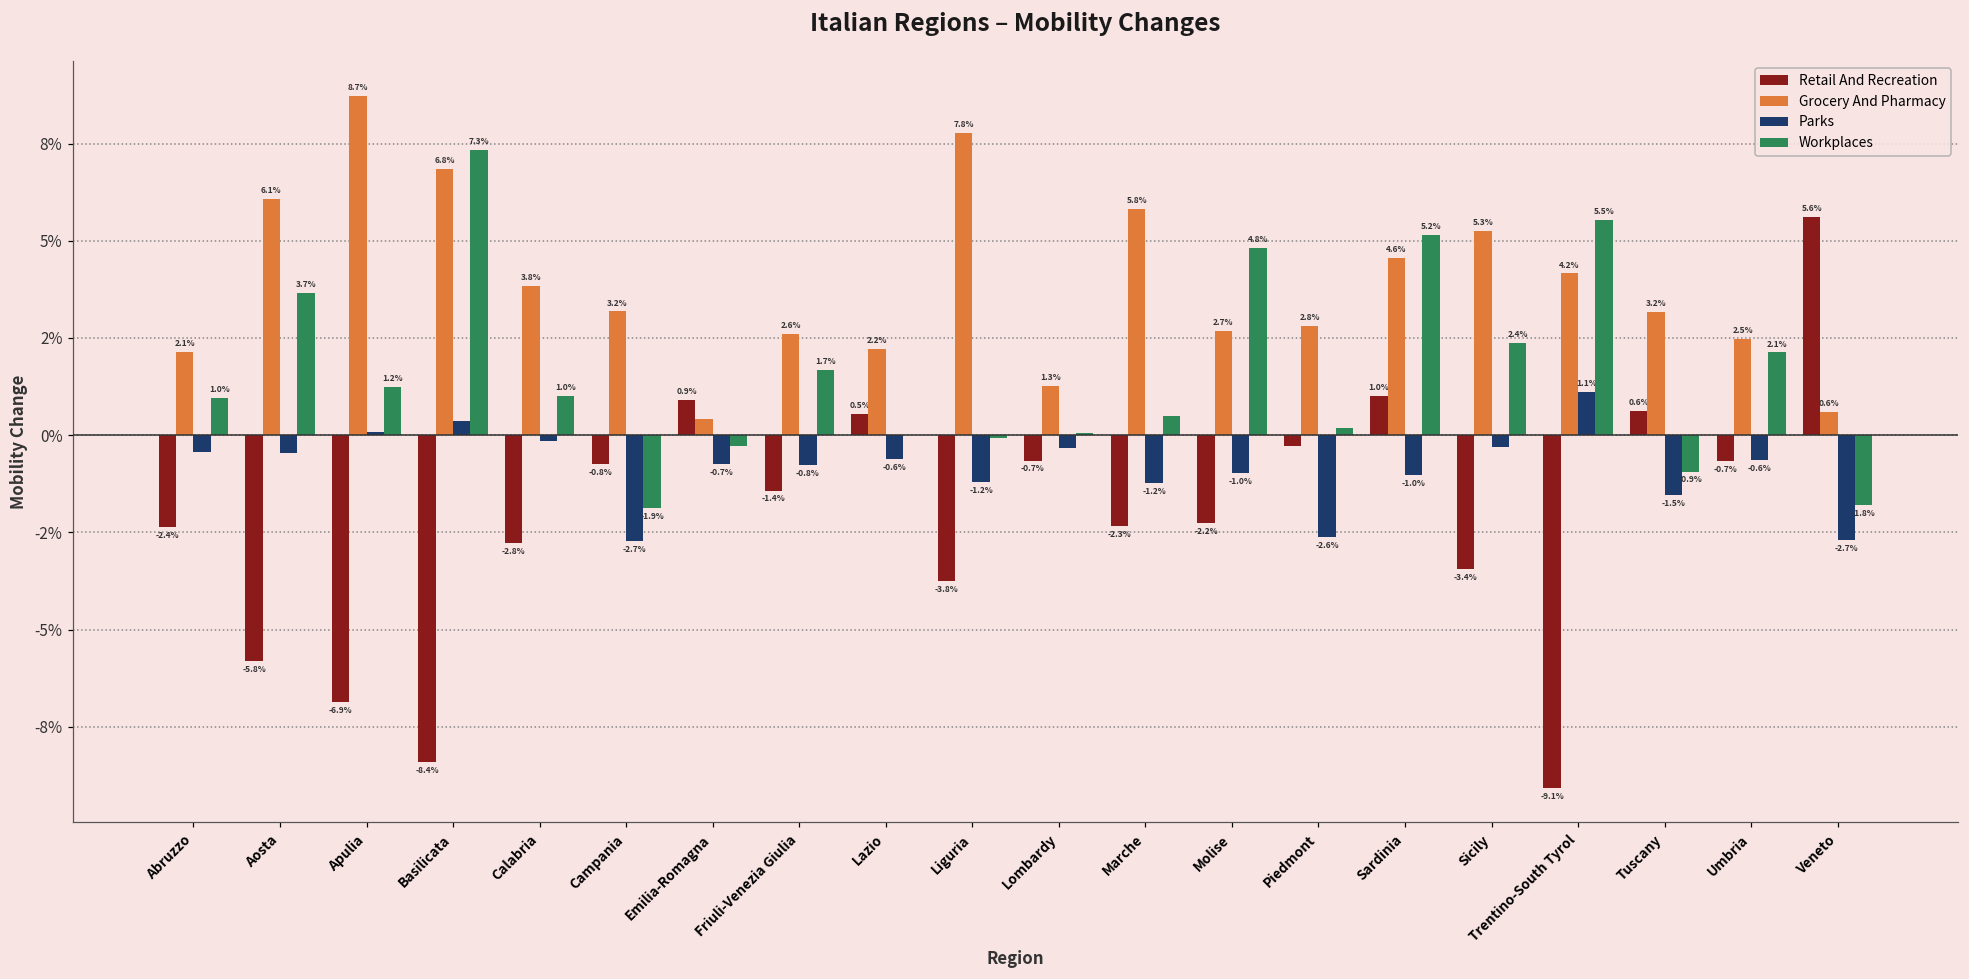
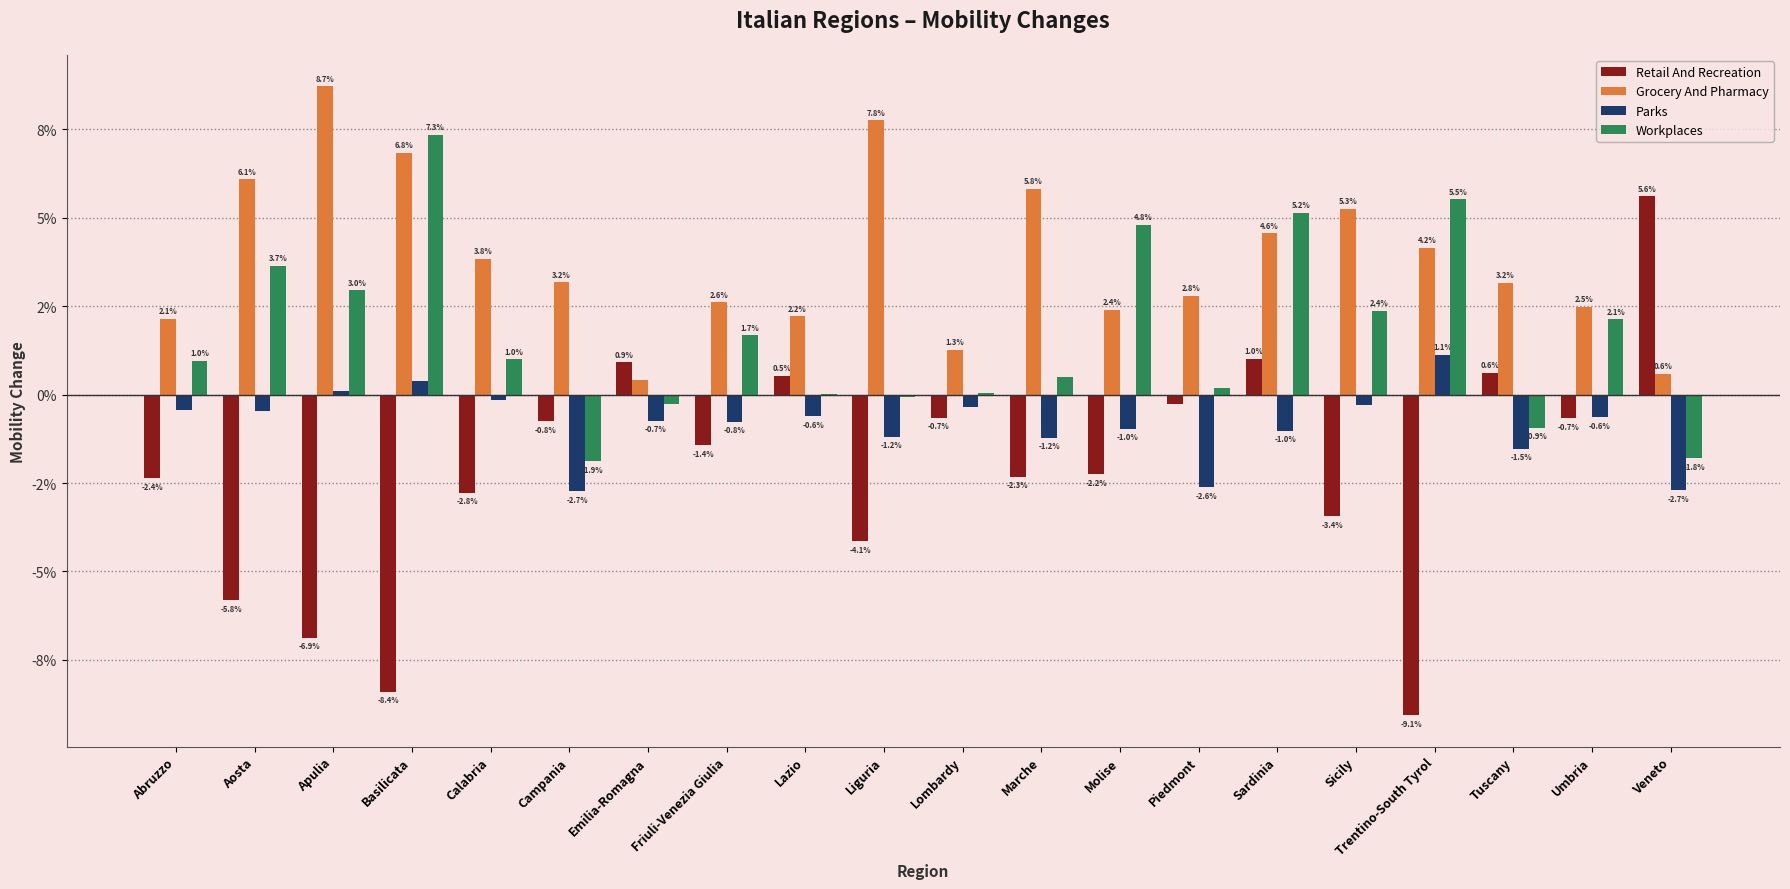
  {
    "Retail And Recreation": {
      "Abruzzo": "-2.4%",
      "Aosta": "-5.8%",
      "Apulia": "-6.9%",
      "Basilicata": "-8.4%",
      "Calabria": "-2.8%",
      "Campania": "-0.8%",
      "Emilia-Romagna": "0.9%",
      "Friuli-Venezia Giulia": "-1.4%",
      "Lazio": "0.5%",
-     "Liguria": "-3.8%",
+     "Liguria": "-4.1%",
      "Lombardy": "-0.7%",
      "Marche": "-2.3%",
      "Molise": "-2.2%",
      "Sardinia": "1.0%",
      "Sicily": "-3.4%",
      "Trentino-South Tyrol": "-9.1%",
      "Tuscany": "0.6%",
      "Umbria": "-0.7%",
      "Veneto": "5.6%"
    },
    "Grocery And Pharmacy": {
      "Abruzzo": "2.1%",
      "Aosta": "6.1%",
      "Apulia": "8.7%",
      "Basilicata": "6.8%",
      "Calabria": "3.8%",
      "Campania": "3.2%",
      "Friuli-Venezia Giulia": "2.6%",
      "Lazio": "2.2%",
      "Liguria": "7.8%",
      "Lombardy": "1.3%",
      "Marche": "5.8%",
-     "Molise": "2.7%",
+     "Molise": "2.4%",
      "Piedmont": "2.8%",
      "Sardinia": "4.6%",
      "Sicily": "5.3%",
      "Trentino-South Tyrol": "4.2%",
      "Tuscany": "3.2%",
      "Umbria": "2.5%",
      "Veneto": "0.6%"
    },
    "Parks": {
      "Campania": "-2.7%",
      "Emilia-Romagna": "-0.7%",
      "Friuli-Venezia Giulia": "-0.8%",
      "Lazio": "-0.6%",
      "Liguria": "-1.2%",
      "Marche": "-1.2%",
      "Molise": "-1.0%",
      "Piedmont": "-2.6%",
      "Sardinia": "-1.0%",
      "Trentino-South Tyrol": "1.1%",
      "Tuscany": "-1.5%",
      "Umbria": "-0.6%",
      "Veneto": "-2.7%"
    },
    "Workplaces": {
      "Abruzzo": "1.0%",
      "Aosta": "3.7%",
-     "Apulia": "1.2%",
+     "Apulia": "3.0%",
      "Basilicata": "7.3%",
      "Calabria": "1.0%",
      "Campania": "-1.9%",
      "Friuli-Venezia Giulia": "1.7%",
      "Molise": "4.8%",
      "Sardinia": "5.2%",
      "Sicily": "2.4%",
      "Trentino-South Tyrol": "5.5%",
      "Tuscany": "-0.9%",
      "Umbria": "2.1%",
      "Veneto": "-1.8%"
    }
  }
